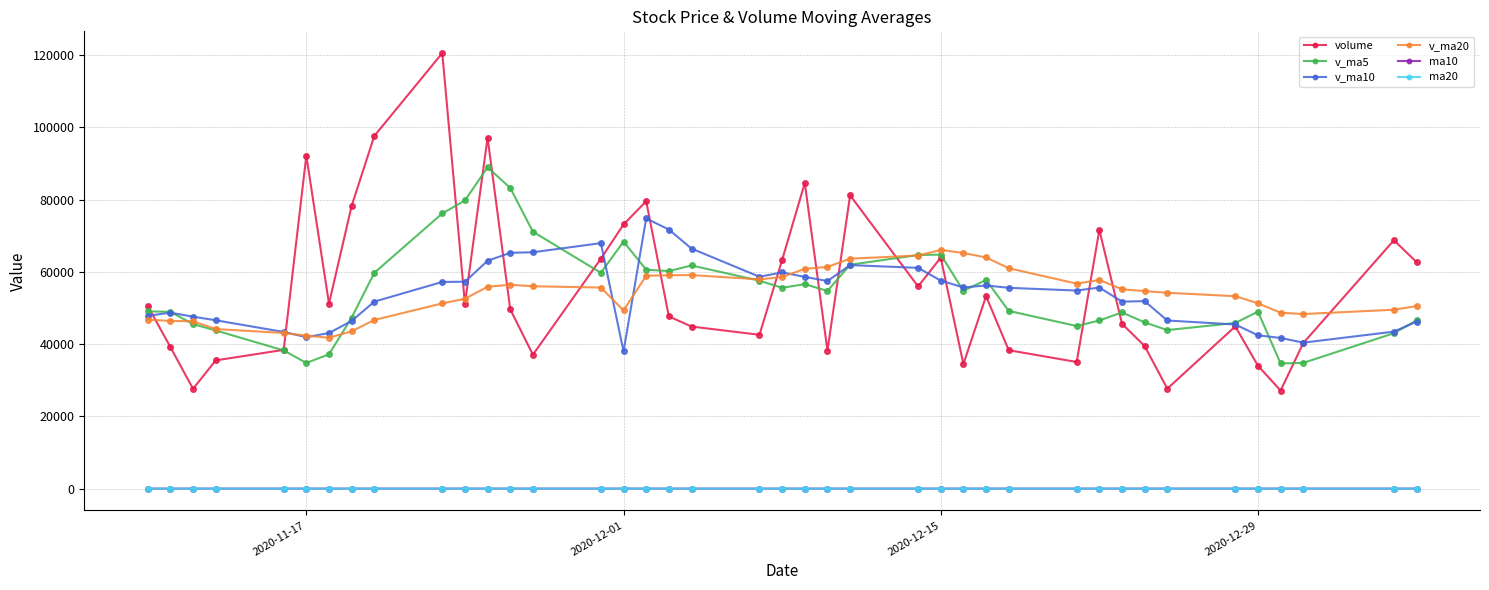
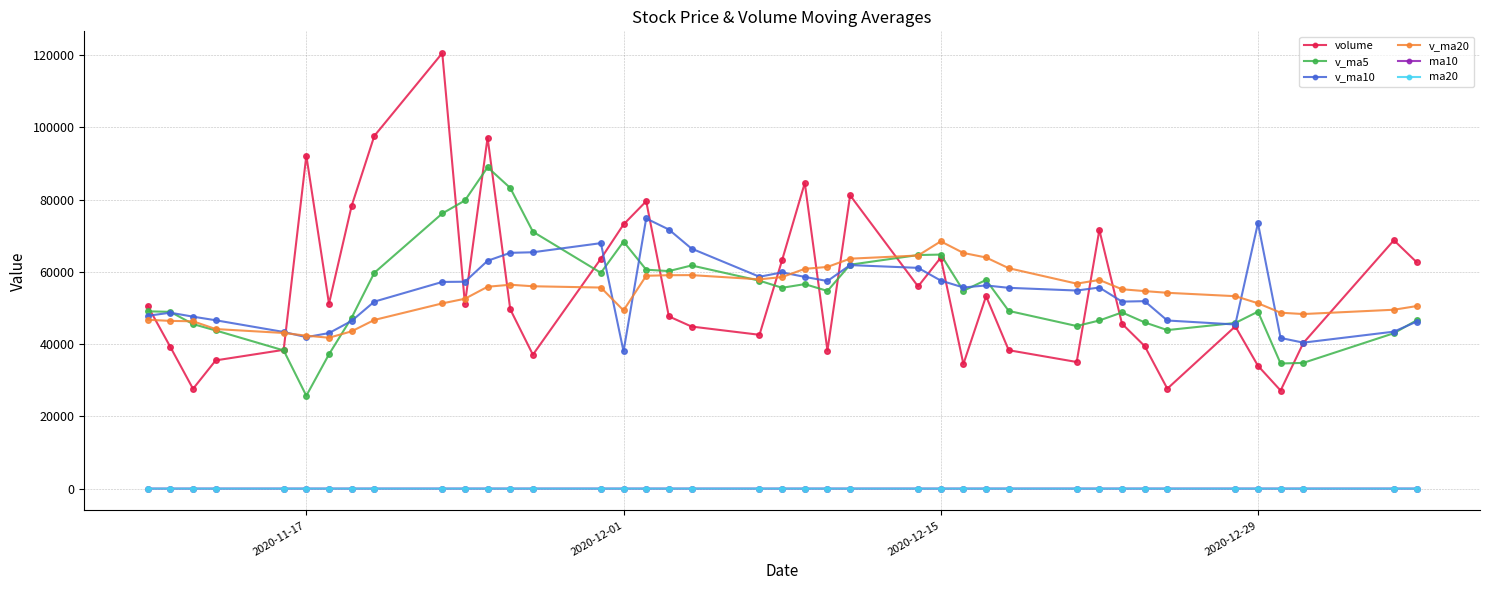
  {
    "volume": {
      "2020-11-17": 92000,
      "2020-12-01": 73000,
      "2020-12-15": 64000,
      "2020-12-29": 34000
    },
    "v_ma5": {
-     "2020-11-17": 35000,
+     "2020-11-17": 26000,
      "2020-12-01": 68000,
      "2020-12-15": 65000,
      "2020-12-29": 49000
    },
    "v_ma10": {
      "2020-12-01": 38000,
      "2020-12-15": 58000,
-     "2020-12-29": 42000
+     "2020-12-29": 74000
    },
    "v_ma20": {
      "2020-12-01": 49000,
-     "2020-12-15": 66000,
+     "2020-12-15": 68000,
      "2020-12-29": 51000
    },
    "ma20": {
      "2020-11-17": 0,
      "2020-12-01": 0,
      "2020-12-15": 0,
      "2020-12-29": 0
    }
  }
